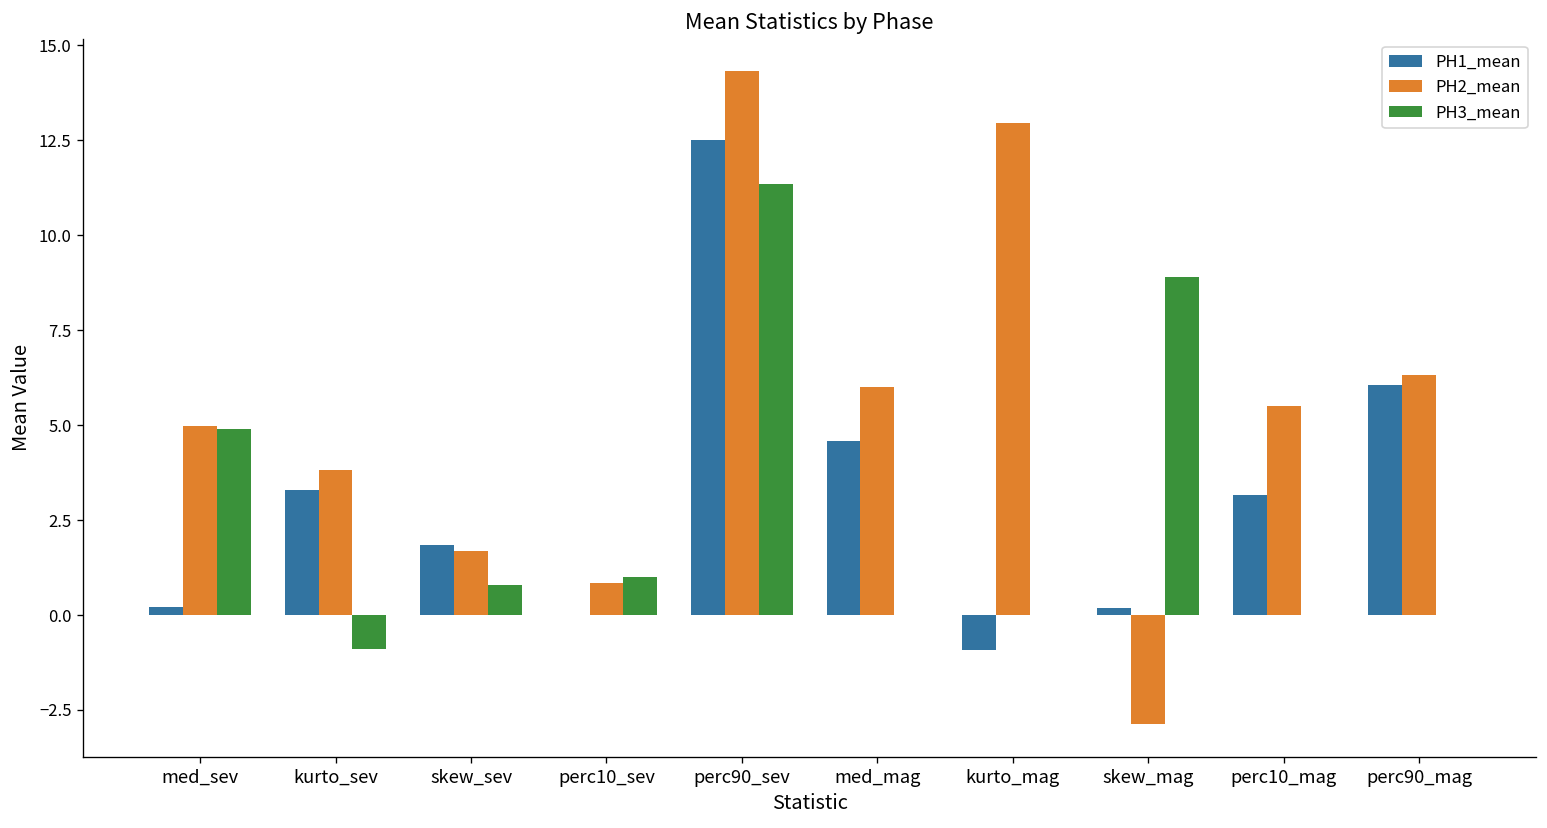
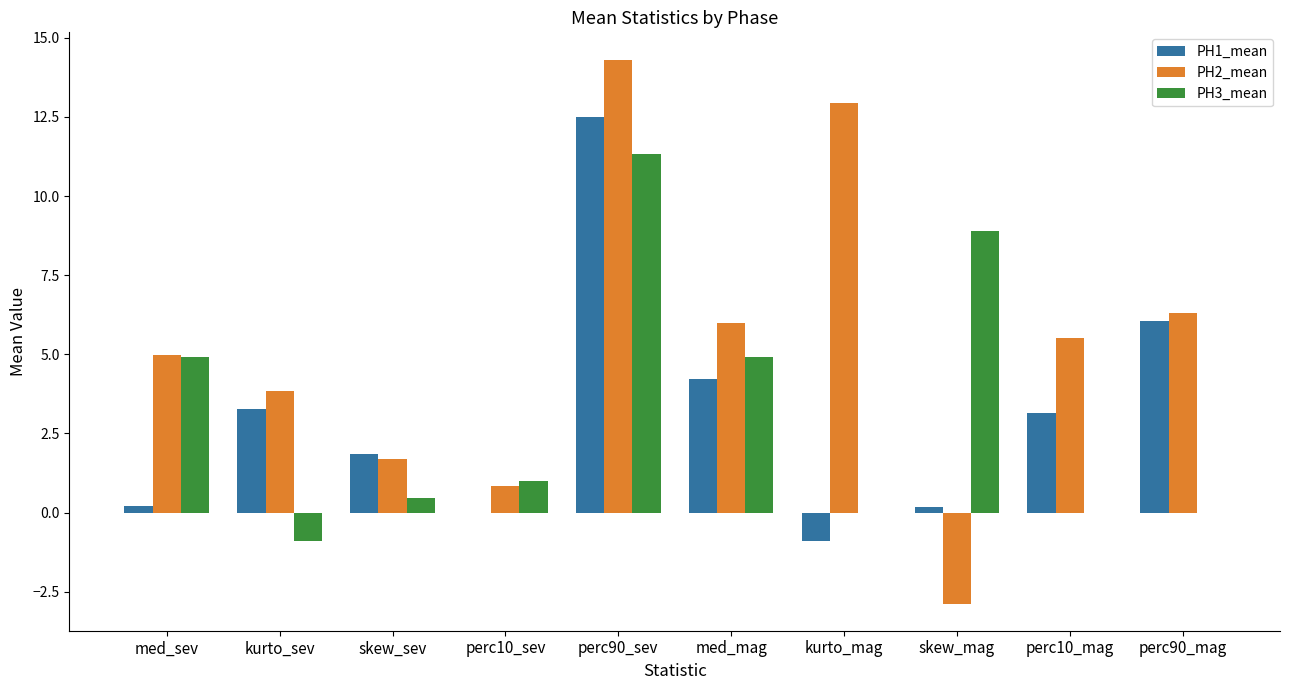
  {
    "PH1_mean": {
      "med_sev": 0.2,
      "kurto_sev": 3.3,
      "skew_sev": 1.8,
      "perc10_sev": 0.0,
      "perc90_sev": 12.5,
-     "med_mag": 4.6,
+     "med_mag": 4.2,
      "kurto_mag": -0.9,
      "skew_mag": 0.2,
      "perc10_mag": 3.2,
      "perc90_mag": 6.0
    },
    "PH2_mean": {
      "med_sev": 5.0,
      "kurto_sev": 3.8,
      "skew_sev": 1.7,
      "perc10_sev": 0.8,
      "perc90_sev": 14.3,
      "med_mag": 6.0,
      "kurto_mag": 13.0,
      "skew_mag": -2.9,
      "perc10_mag": 5.5,
      "perc90_mag": 6.3
    },
    "PH3_mean": {
      "med_sev": 4.9,
      "kurto_sev": -0.9,
-     "skew_sev": 0.8,
+     "skew_sev": 0.5,
      "perc10_sev": 1.0,
      "perc90_sev": 11.3,
-     "med_mag": 0.0,
+     "med_mag": 4.9,
      "kurto_mag": 0.0,
      "skew_mag": 8.9,
      "perc10_mag": 0.0,
      "perc90_mag": 0.0
    }
  }
